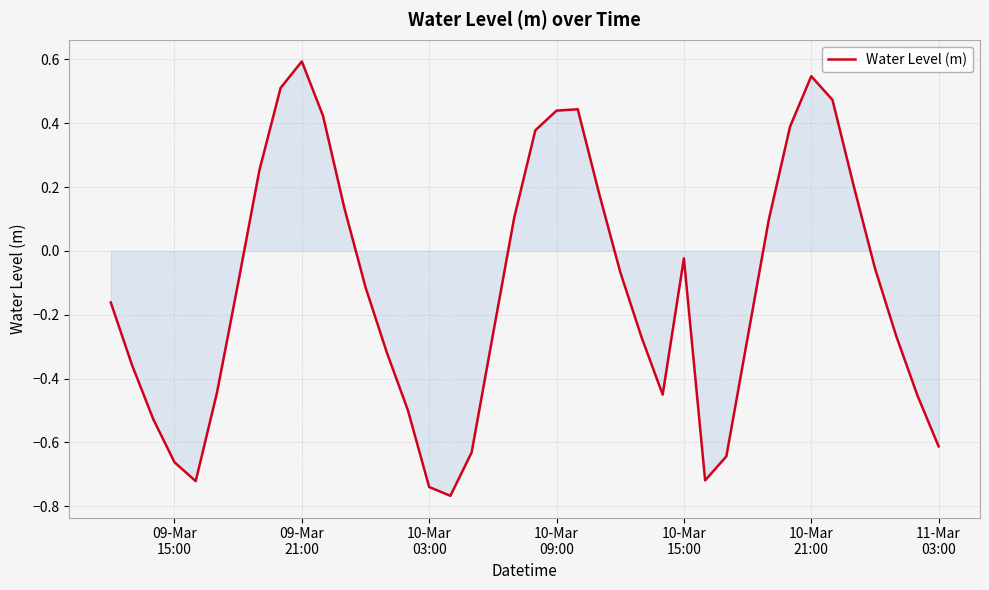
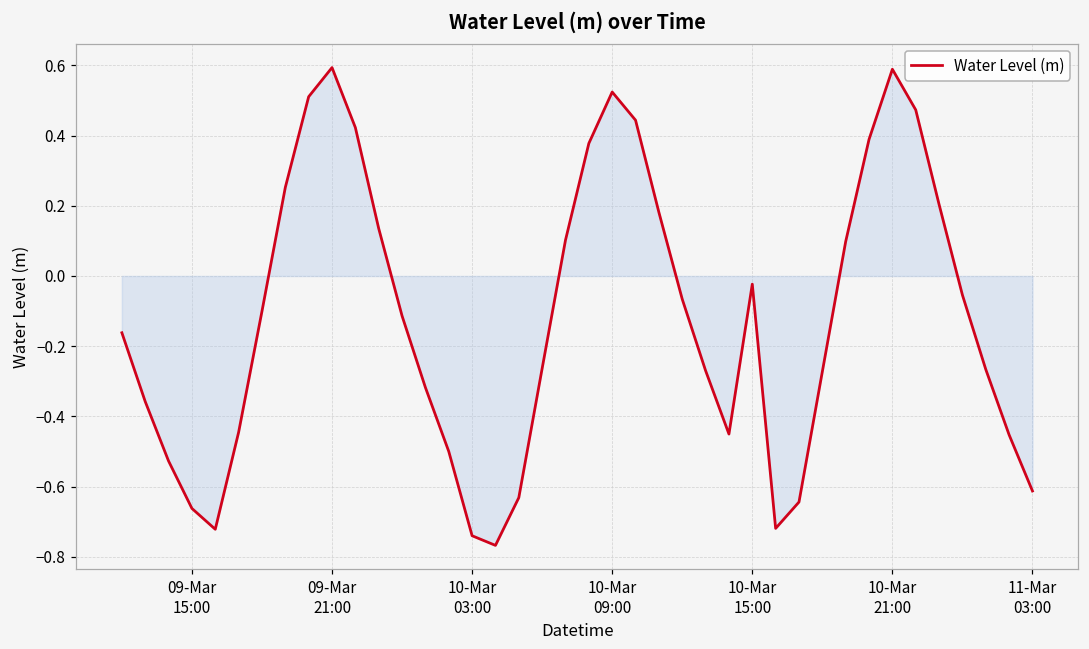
  {
    "Water Level (m)": {
      "09-Mar 15:00": -0.66,
      "10-Mar 03:00": -0.74,
-     "10-Mar 09:00": 0.44,
+     "10-Mar 09:00": 0.52,
      "10-Mar 15:00": -0.02,
-     "10-Mar 21:00": 0.55,
+     "10-Mar 21:00": 0.59,
      "11-Mar 03:00": -0.61
    }
  }
